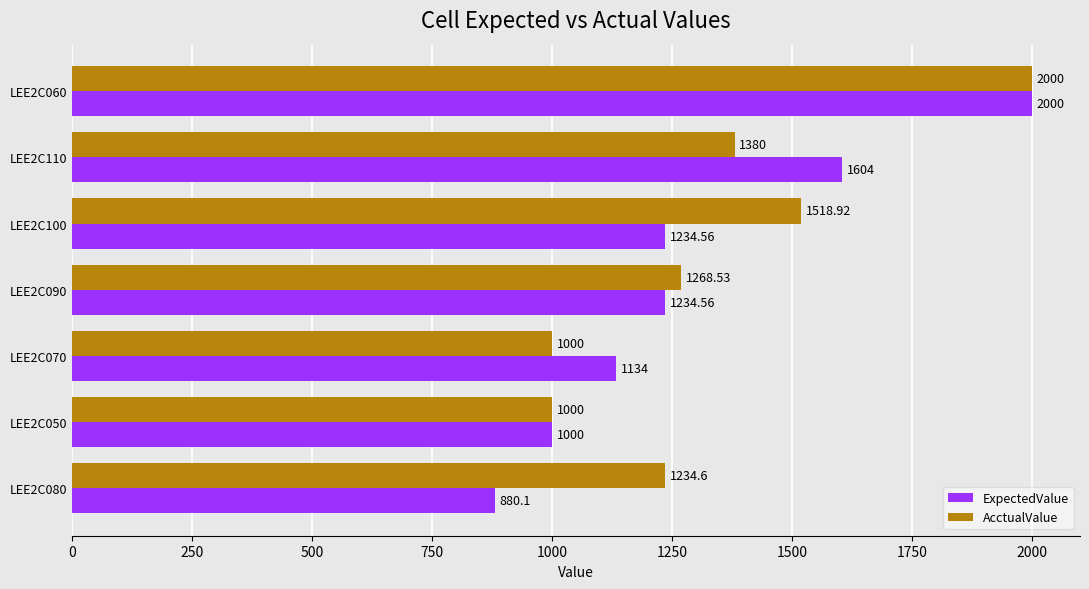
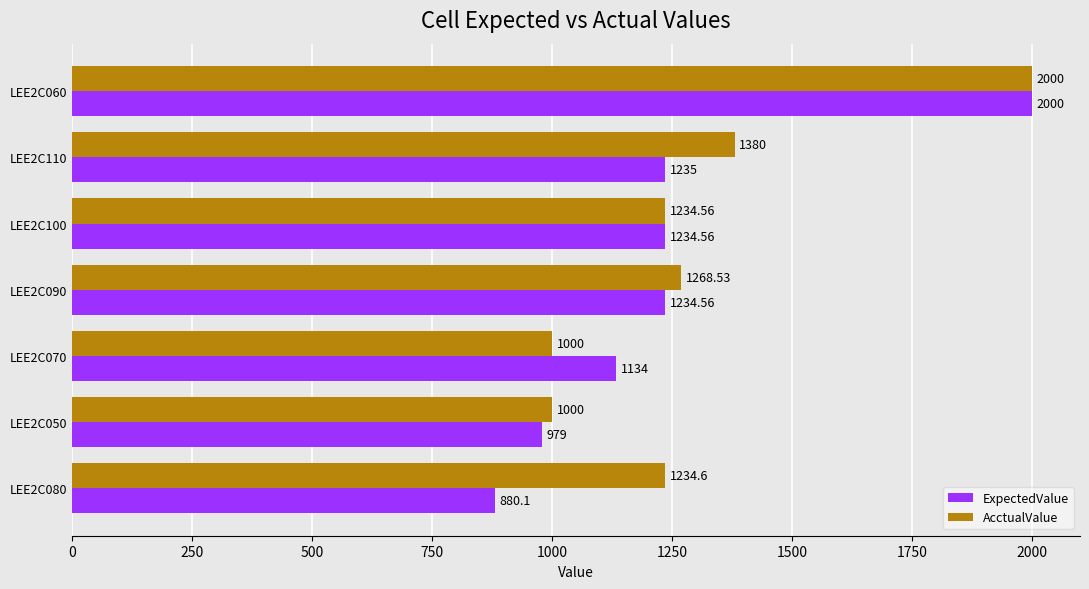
  {
    "ExpectedValue": {
      "LEE2C060": 2000,
-     "LEE2C110": 1604,
+     "LEE2C110": 1235,
      "LEE2C100": 1234.56,
      "LEE2C090": 1234.56,
      "LEE2C070": 1134,
-     "LEE2C050": 1000,
+     "LEE2C050": 979,
      "LEE2C080": 880.1
    },
    "AcctualValue": {
      "LEE2C060": 2000,
      "LEE2C110": 1380,
-     "LEE2C100": 1518.92,
+     "LEE2C100": 1234.56,
      "LEE2C090": 1268.53,
      "LEE2C070": 1000,
      "LEE2C050": 1000,
      "LEE2C080": 1234.6
    }
  }
